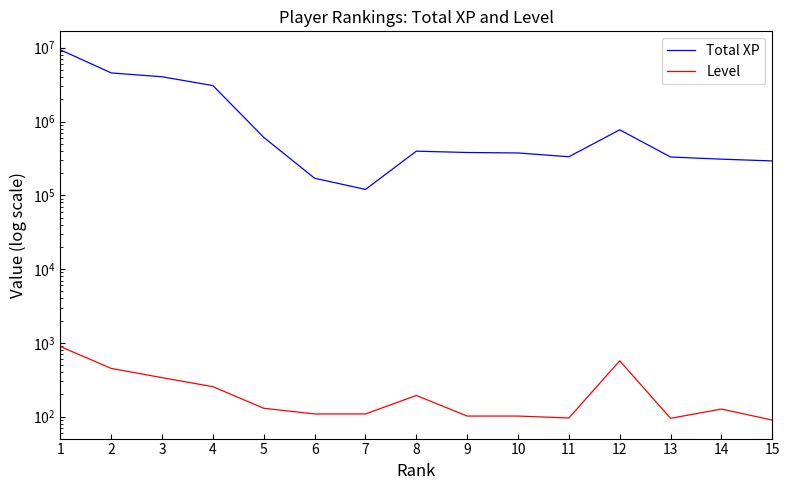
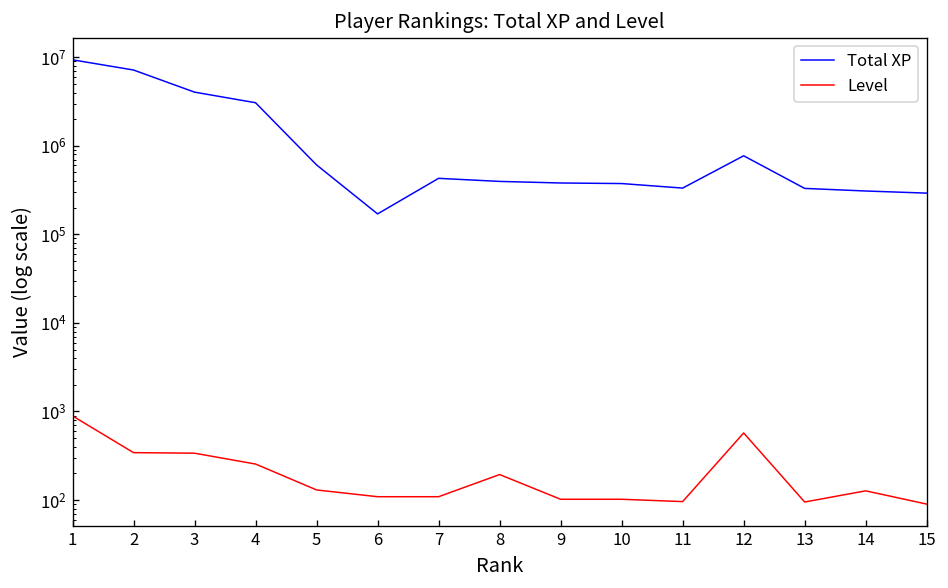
  {
    "Total XP": {
      "1": 9000000,
-     "2": 5000000,
+     "2": 7000000,
      "3": 4000000,
      "4": 3100000,
      "5": 600000,
      "6": 170000,
-     "7": 120000,
+     "7": 400000,
      "8": 400000,
      "9": 400000,
      "10": 400000,
      "11": 300000,
      "12": 800000,
      "13": 300000,
      "14": 310000,
      "15": 290000
    },
    "Level": {
      "1": 900,
-     "2": 500,
+     "2": 300,
      "3": 300,
      "4": 260,
      "5": 130,
      "6": 110,
      "7": 110,
      "8": 190,
      "9": 100,
      "10": 100,
      "11": 100,
      "12": 600,
      "13": 100,
      "14": 130,
      "15": 90
    }
  }
